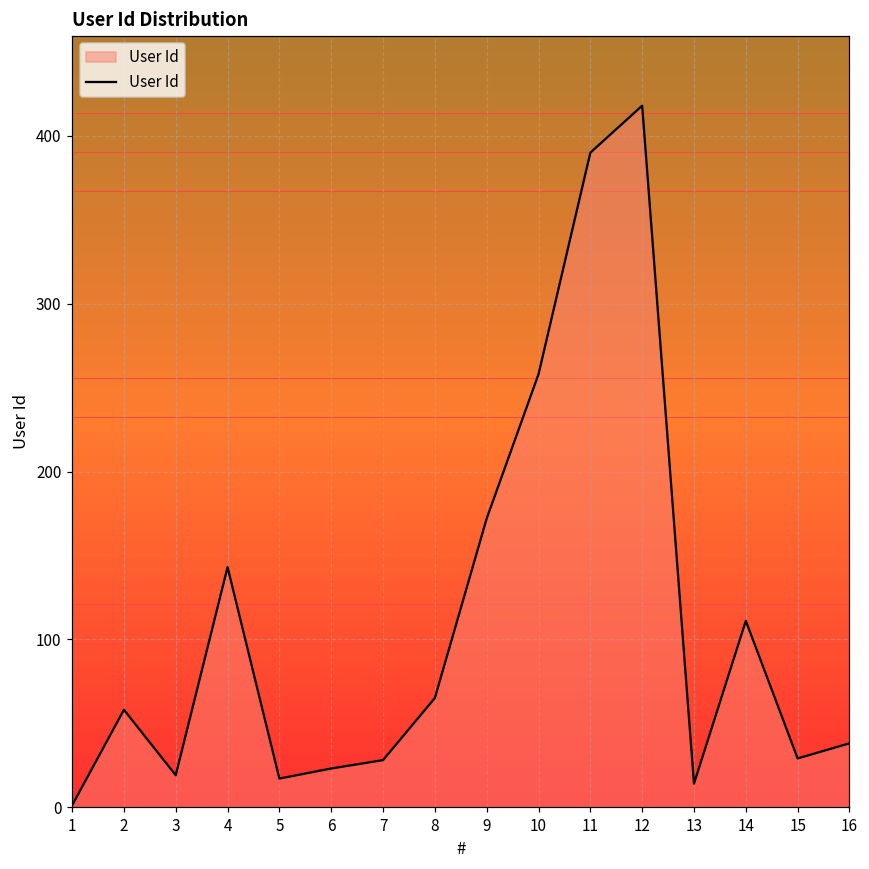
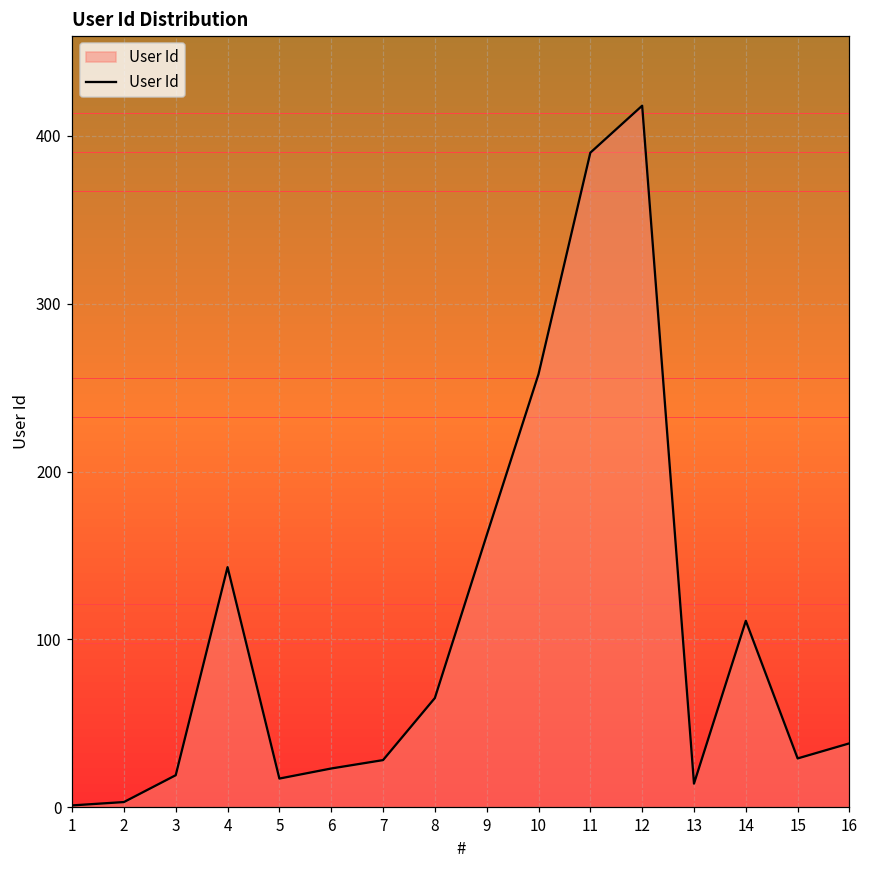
  {
    "1": 1,
-   "2": 58,
+   "2": 3,
    "3": 19,
    "4": 143,
    "5": 17,
    "6": 23,
    "7": 28,
    "8": 65,
-   "9": 172,
+   "9": 162,
    "10": 258,
    "11": 390,
    "12": 418,
    "13": 14,
    "14": 111,
    "15": 29,
    "16": 38
  }
